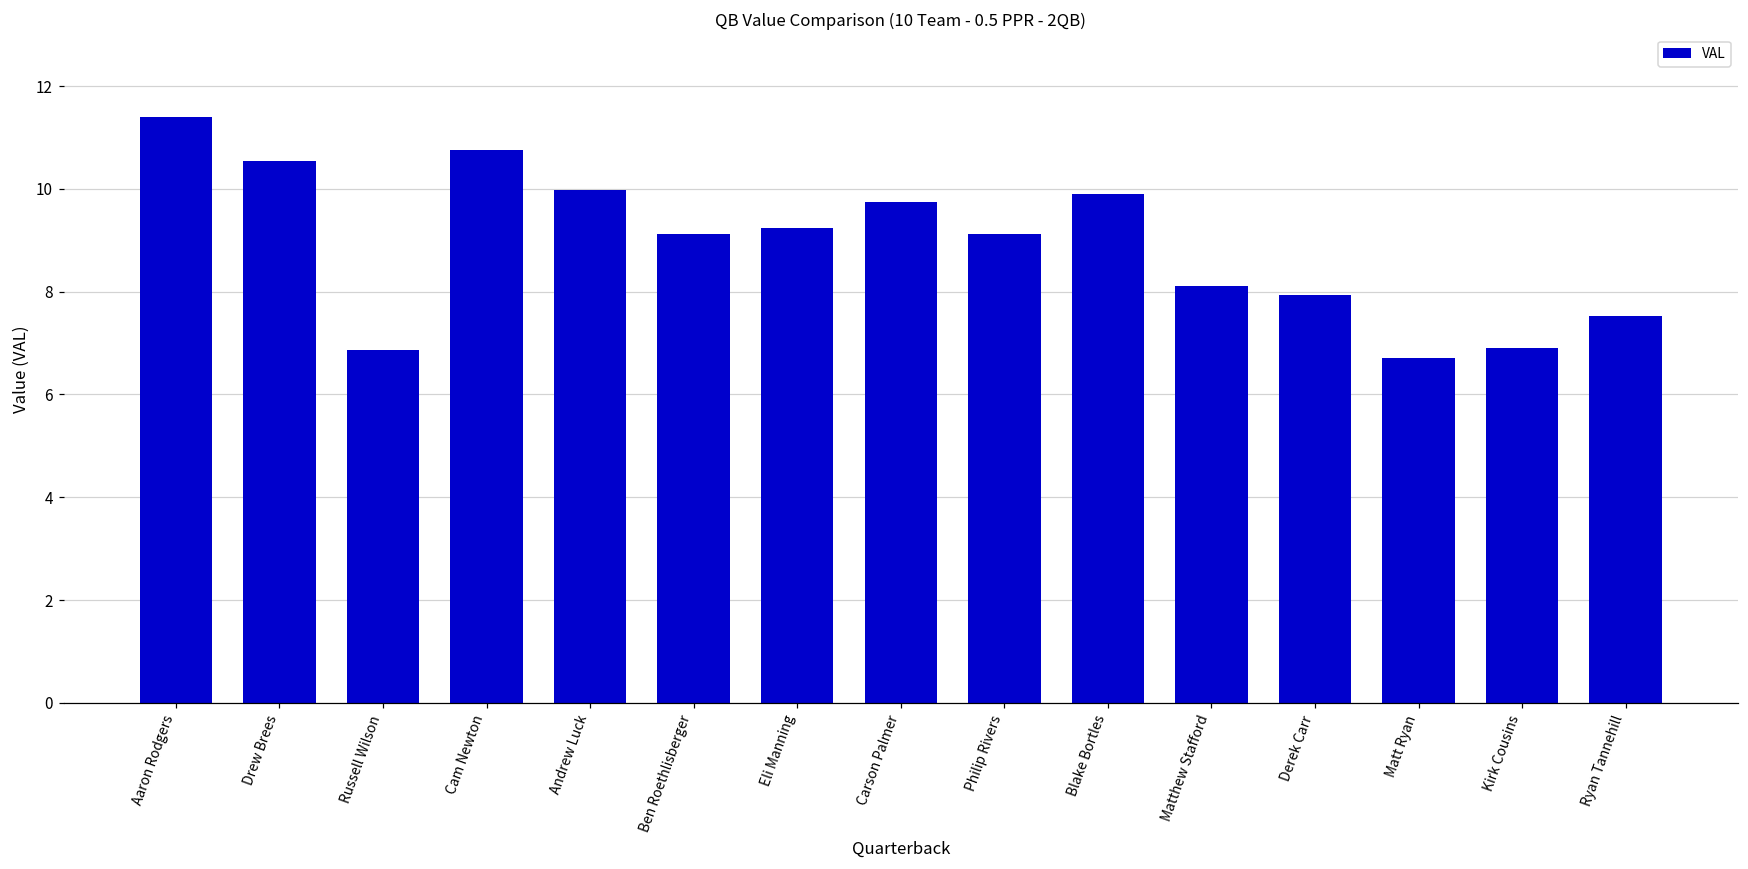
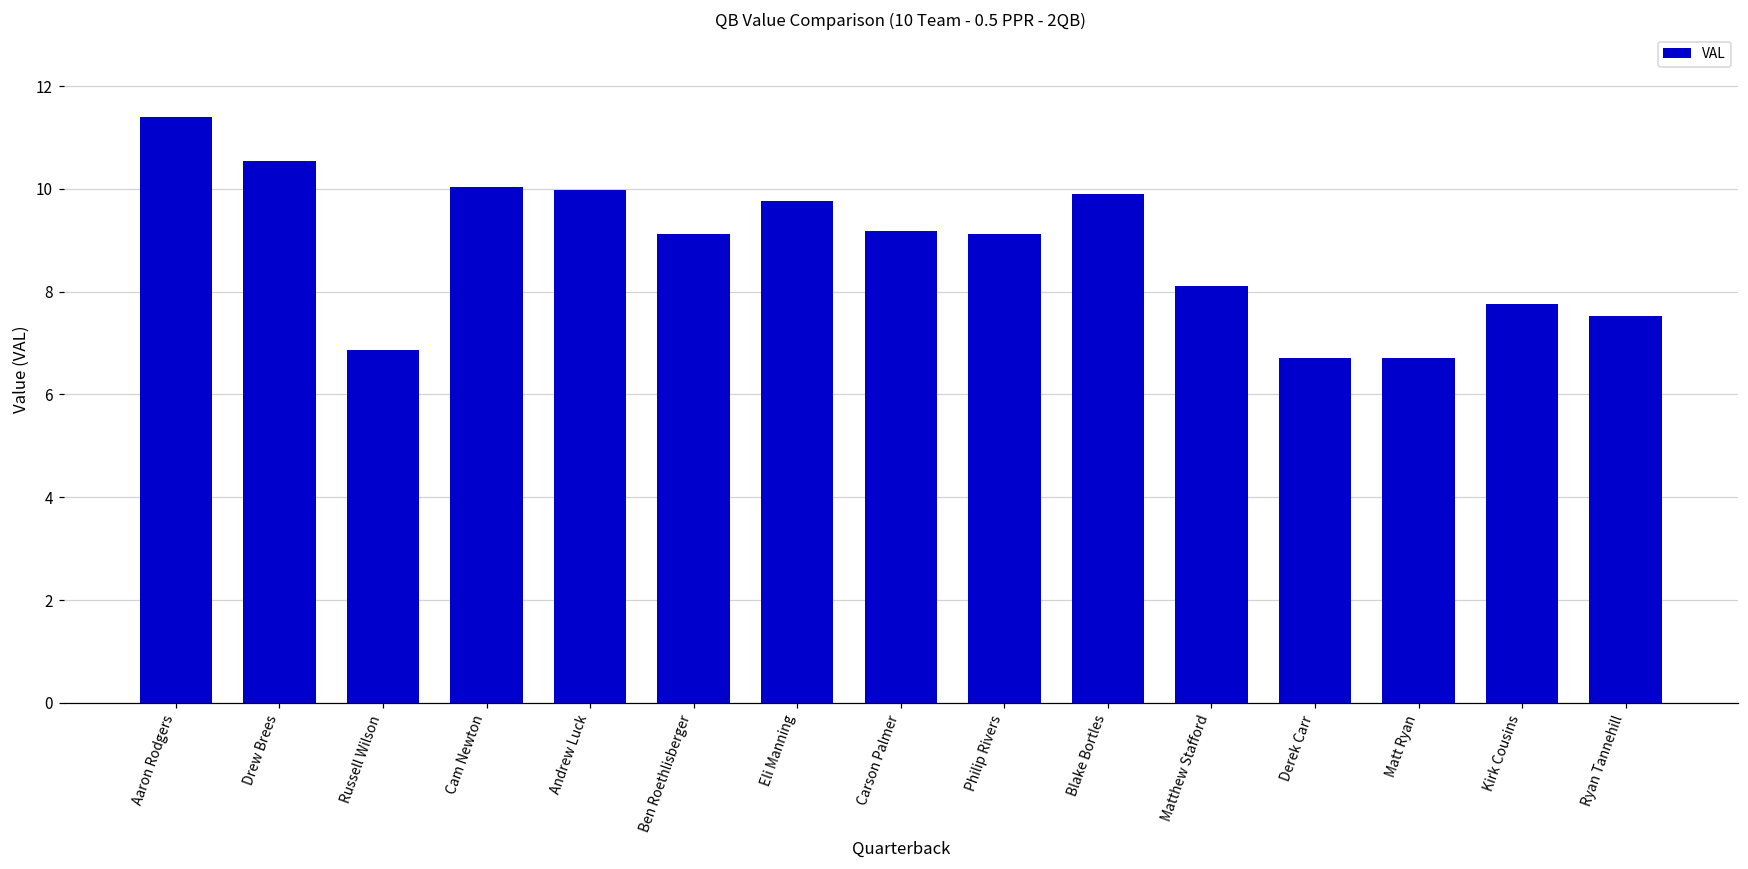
  {
    "Aaron Rodgers": 11.4,
    "Drew Brees": 10.5,
    "Russell Wilson": 6.9,
-   "Cam Newton": 10.8,
+   "Cam Newton": 10.0,
    "Andrew Luck": 10.0,
    "Ben Roethlisberger": 9.1,
-   "Eli Manning": 9.2,
-   "Carson Palmer": 9.7,
+   "Eli Manning": 9.8,
+   "Carson Palmer": 9.2,
    "Philip Rivers": 9.1,
    "Blake Bortles": 9.9,
    "Matthew Stafford": 8.1,
-   "Derek Carr": 7.9,
+   "Derek Carr": 6.7,
    "Matt Ryan": 6.7,
-   "Kirk Cousins": 6.9,
+   "Kirk Cousins": 7.8,
    "Ryan Tannehill": 7.5
  }
